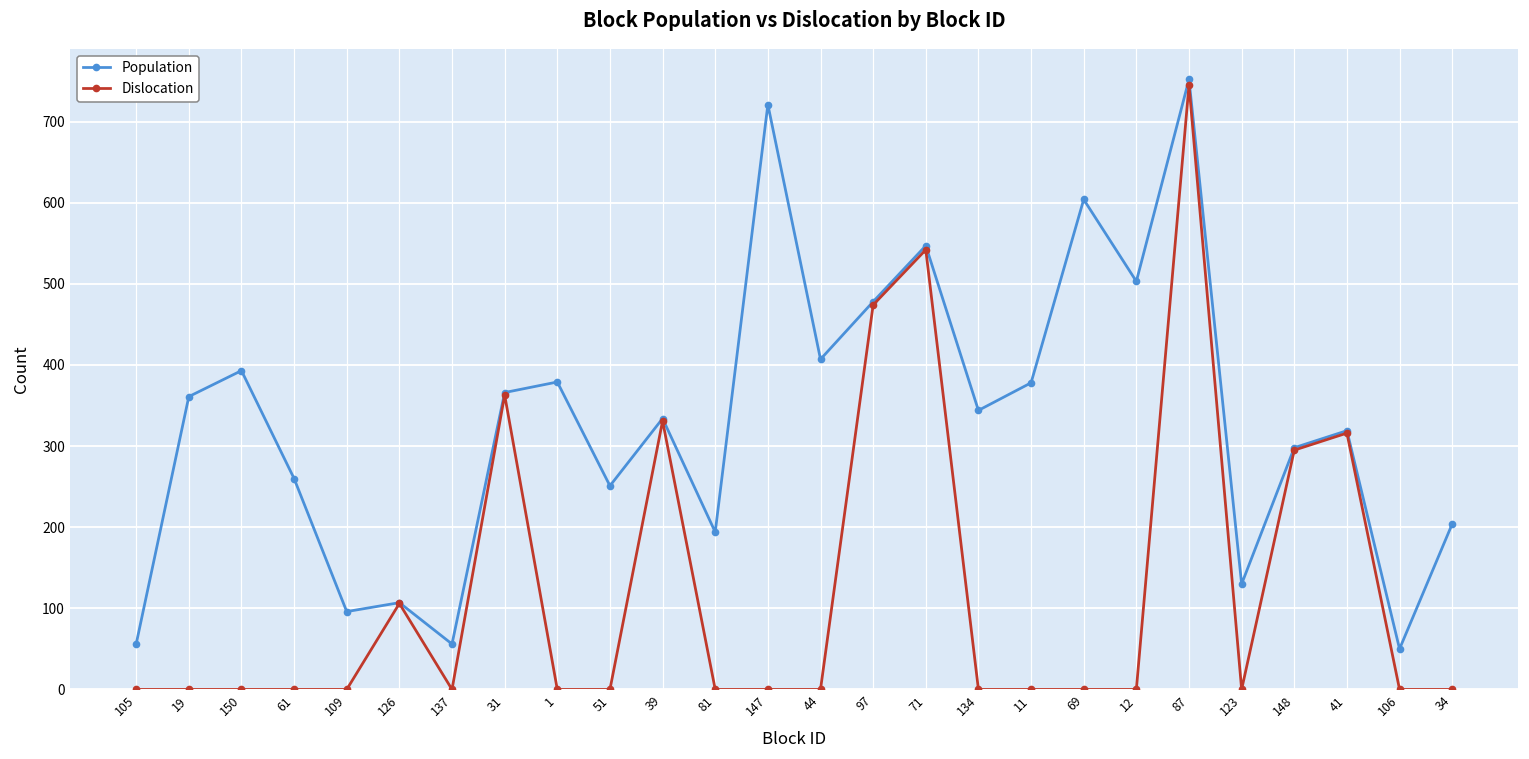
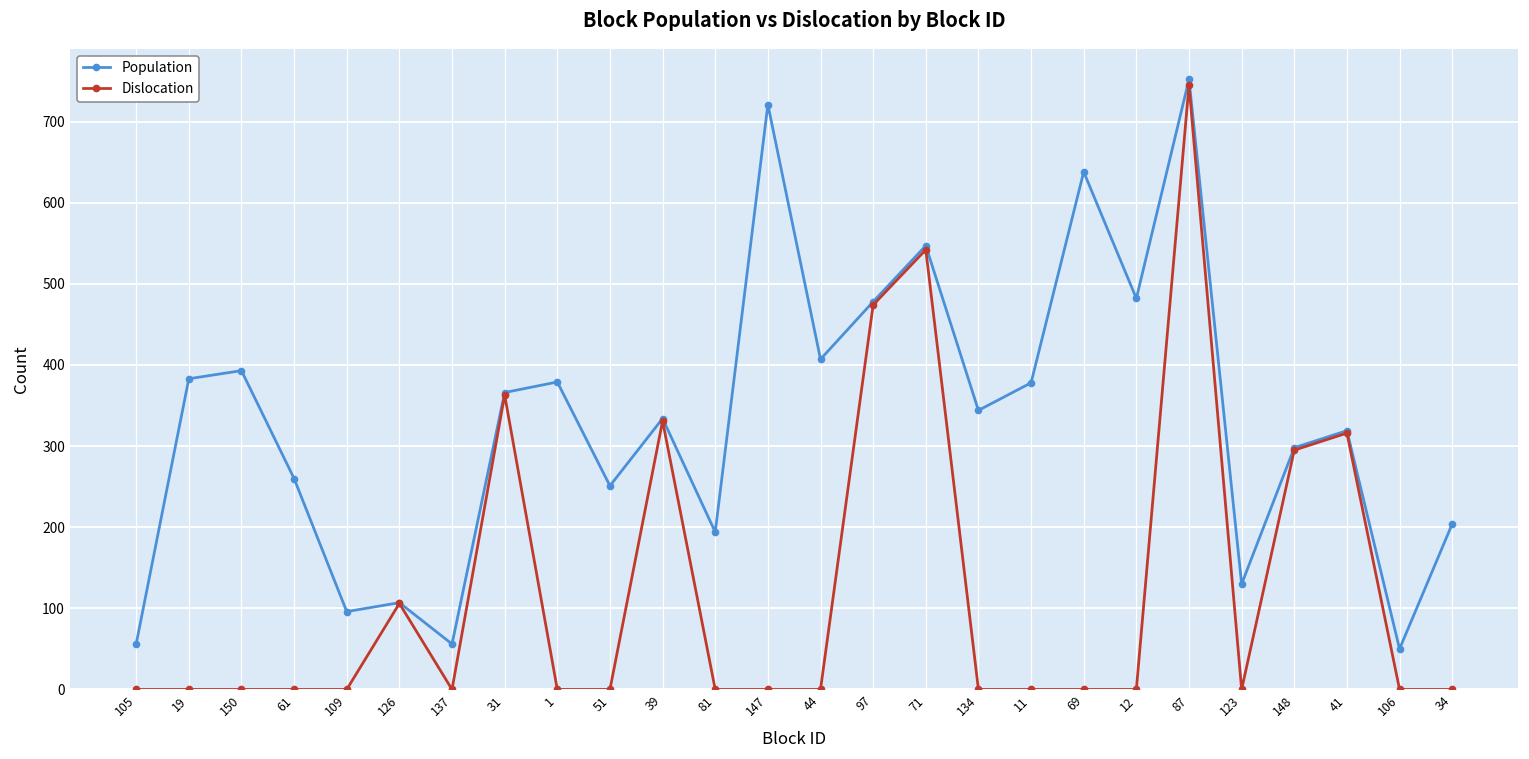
  {
    "Population": {
      "105": 60,
-     "19": 360,
+     "19": 380,
      "150": 390,
      "61": 260,
      "109": 100,
      "137": 60,
      "1": 380,
      "51": 250,
      "81": 190,
      "147": 720,
      "44": 410,
      "97": 480,
      "71": 550,
      "134": 340,
      "11": 380,
-     "69": 600,
-     "12": 500,
+     "69": 640,
+     "12": 480,
      "87": 750,
      "123": 130,
      "106": 50,
      "34": 200
    },
    "Dislocation": {
      "105": 0,
      "19": 0,
      "150": 0,
      "61": 0,
      "109": 0,
      "137": 0,
      "1": 0,
      "51": 0,
      "81": 0,
      "147": 0,
      "44": 0,
      "97": 470,
      "71": 540,
      "134": 0,
      "11": 0,
      "69": 0,
      "12": 0,
      "87": 750,
      "123": 0,
      "106": 0,
      "34": 0
    }
  }
